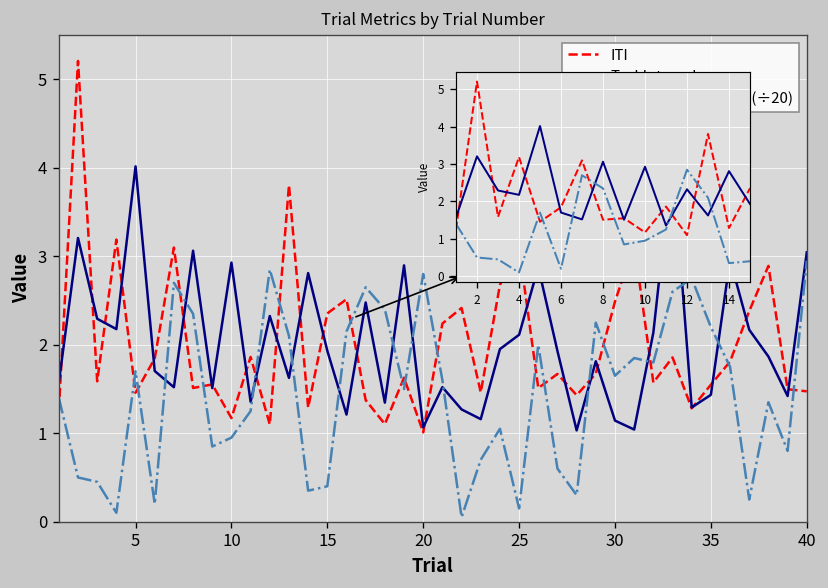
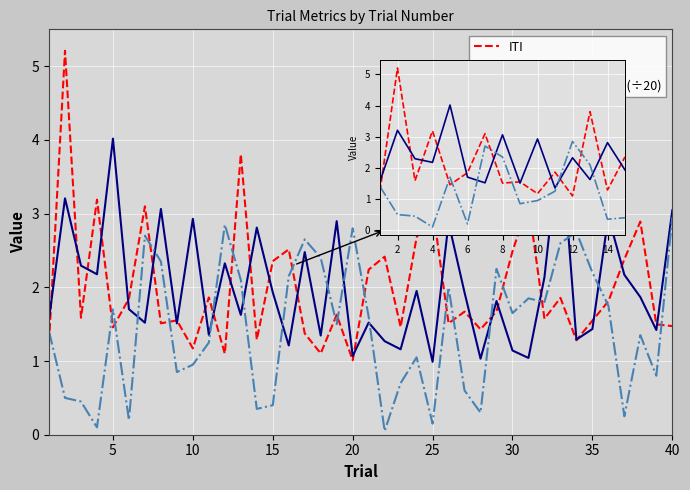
  {
    "Trial Metrics by Trial Number": {
      "ITI": {
        "5": 1.5,
        "10": 1.2,
        "15": 2.4,
        "20": 1.0,
        "25": 3.1,
        "30": 2.5,
        "35": 1.5,
        "40": 1.5
      },
      "TaskInterval": {
        "5": 4.0,
        "10": 2.9,
        "15": 1.9,
        "20": 1.1,
-       "25": 2.1,
+       "25": 1.0,
        "30": 1.1,
        "35": 1.4,
        "40": 3.0
      },
      "RewardTrialRanked (÷20)": {
        "5": 1.7,
        "10": 1.0,
        "15": 0.4,
        "20": 2.8,
        "25": 0.2,
        "30": 1.7,
        "35": 2.2,
        "40": 3.0
      }
    }
  }
